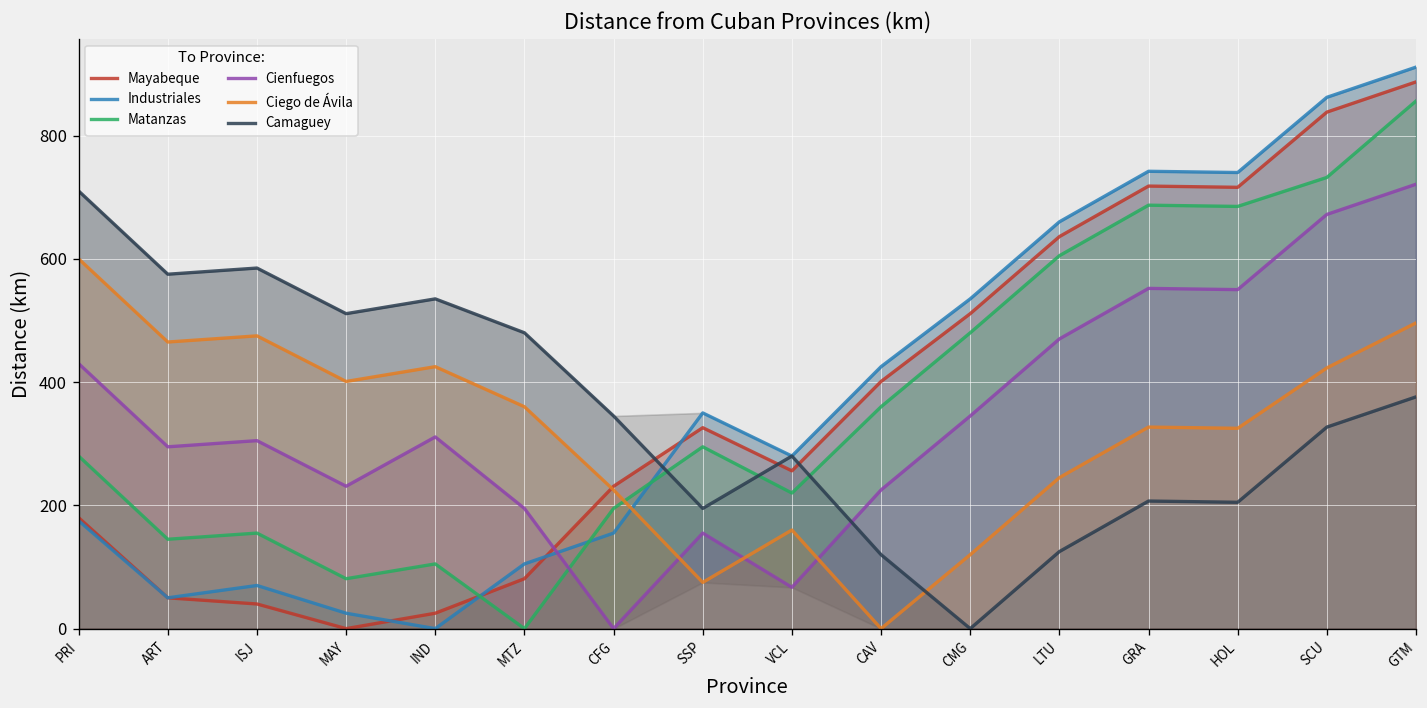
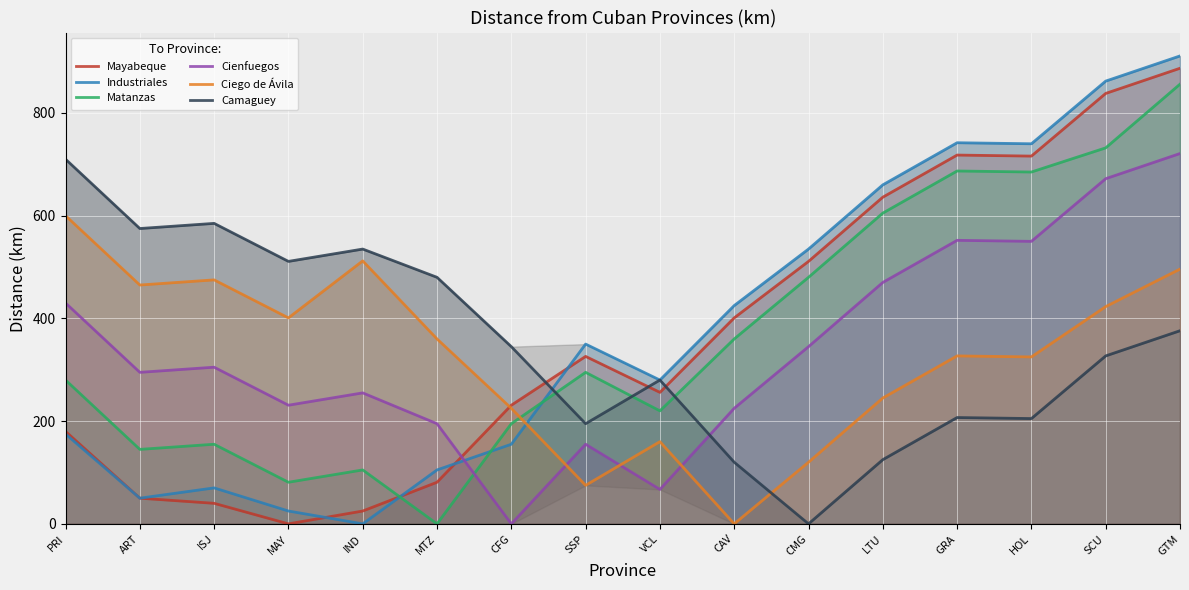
  {
    "Mayabeque": {
      "PRI": 180,
      "ISJ": 40,
      "MAY": 0,
      "IND": 30,
      "MTZ": 80,
      "CFG": 230,
      "SSP": 330,
      "VCL": 260,
      "CAV": 400,
      "CMG": 510,
      "LTU": 640,
      "GRA": 720,
      "HOL": 720,
      "SCU": 840,
      "GTM": 890
    },
    "Industriales": {
      "PRI": 180,
      "ISJ": 70,
      "MAY": 30,
      "IND": 0,
      "MTZ": 110,
      "CFG": 160
    },
    "Matanzas": {
      "PRI": 280,
      "ART": 150,
      "ISJ": 160,
      "MAY": 80,
      "IND": 110,
      "MTZ": 0,
      "CFG": 200,
      "SSP": 300,
      "VCL": 220,
      "CAV": 360,
      "CMG": 480,
      "LTU": 610,
      "GRA": 690,
      "HOL": 690,
      "SCU": 730,
      "GTM": 860
    },
    "Cienfuegos": {
      "PRI": 430,
      "ART": 300,
      "ISJ": 310,
      "MAY": 230,
-     "IND": 310,
+     "IND": 260,
      "MTZ": 200,
      "CFG": 0,
      "SSP": 160,
      "VCL": 70,
      "CAV": 230,
      "CMG": 350,
      "LTU": 470,
      "GRA": 550,
      "HOL": 550,
      "SCU": 670,
      "GTM": 720
    },
    "Ciego de Ávila": {
      "PRI": 600,
      "ART": 470,
      "ISJ": 480,
      "MAY": 400,
-     "IND": 430,
+     "IND": 510,
      "MTZ": 360,
      "CFG": 230,
      "SSP": 80,
      "VCL": 160,
      "CAV": 0,
      "CMG": 120,
      "LTU": 250,
      "GRA": 330,
      "HOL": 330,
      "SCU": 420,
      "GTM": 500
    }
  }
